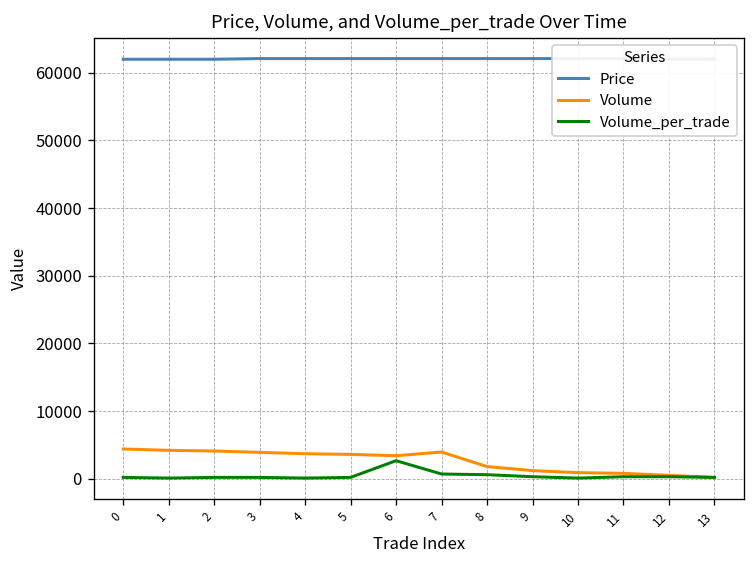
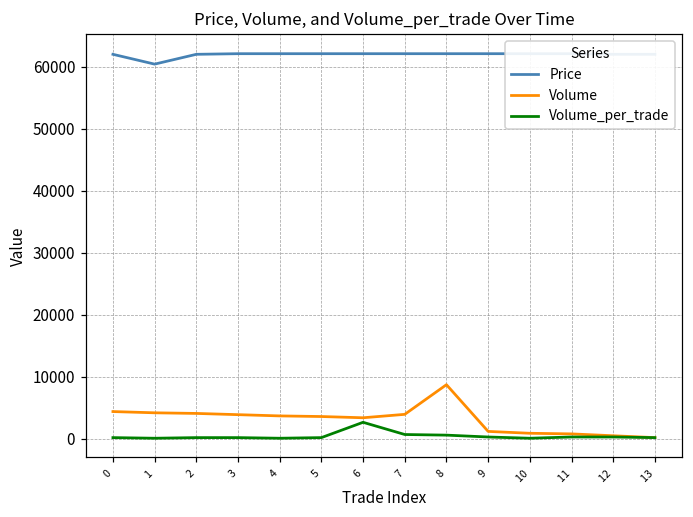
  {
    "Price": {
      "0": 62000,
-     "1": 62000,
+     "1": 60000,
      "2": 62000,
      "3": 62000,
      "4": 62000,
      "5": 62000,
      "6": 62000,
      "7": 62000,
      "8": 62000,
      "9": 62000
    },
    "Volume": {
      "0": 4000,
      "1": 4000,
      "2": 4000,
      "3": 4000,
      "4": 4000,
      "5": 4000,
      "6": 3000,
      "7": 4000,
-     "8": 2000,
+     "8": 9000,
      "9": 1000,
      "10": 1000,
      "11": 1000
    },
    "Volume_per_trade": {
      "0": 0,
      "1": 0,
      "2": 0,
      "3": 0,
      "4": 0,
      "5": 0,
      "6": 3000,
      "7": 1000,
      "8": 1000,
      "9": 0,
      "10": 0,
      "11": 0
    }
  }
